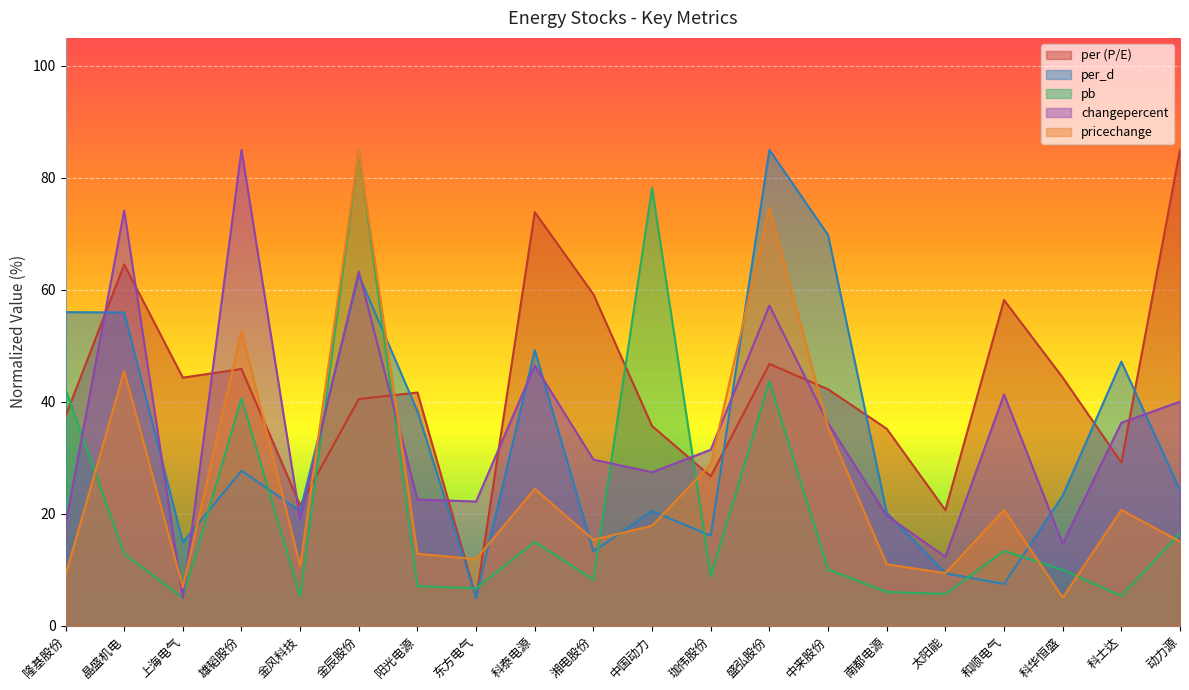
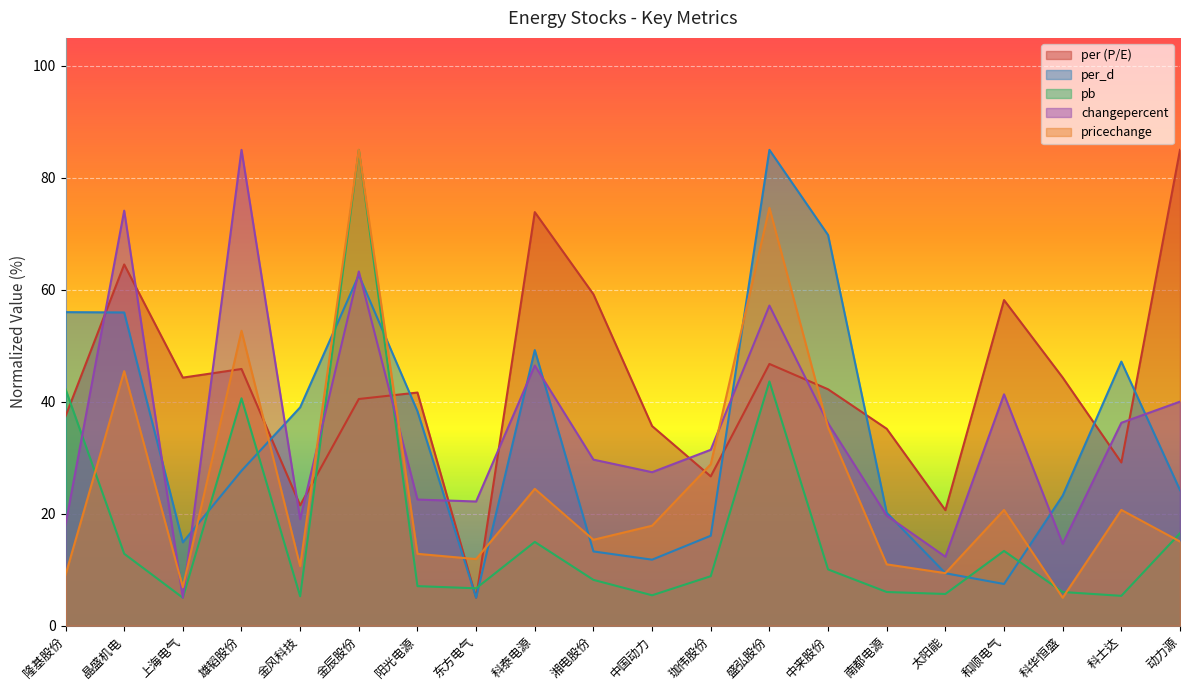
  {
    "per_d": {
      "隆基股份": 56,
      "晶盛机电": 56,
      "上海电气": 15,
      "雄韬股份": 28,
-     "金风科技": 20,
+     "金风科技": 39,
      "金辰股份": 63,
      "阳光电源": 38,
      "科泰电源": 49,
      "湘电股份": 13,
-     "中国动力": 20,
+     "中国动力": 12,
      "珈伟股份": 16,
      "盛弘股份": 85,
      "中来股份": 70,
      "南都电源": 20,
      "和顺电气": 7,
      "科华恒盛": 23,
      "科士达": 47,
      "动力源": 24
    },
    "pb": {
      "隆基股份": 42,
      "晶盛机电": 13,
      "雄韬股份": 41,
      "金风科技": 5,
      "阳光电源": 7,
      "东方电气": 7,
      "科泰电源": 15,
      "湘电股份": 8,
-     "中国动力": 78,
+     "中国动力": 5,
      "珈伟股份": 9,
      "盛弘股份": 44,
      "中来股份": 10,
      "南都电源": 6,
      "太阳能": 6,
      "和顺电气": 13,
-     "科华恒盛": 10,
+     "科华恒盛": 6,
      "科士达": 5,
      "动力源": 17
    },
    "changepercent": {
      "隆基股份": 18,
      "晶盛机电": 74,
      "雄韬股份": 85,
      "金风科技": 19,
      "金辰股份": 63,
      "阳光电源": 23,
      "东方电气": 22,
      "科泰电源": 46,
      "湘电股份": 30,
      "中国动力": 27,
      "珈伟股份": 31,
      "盛弘股份": 57,
      "中来股份": 36,
      "南都电源": 20,
      "太阳能": 12,
      "和顺电气": 41,
      "科华恒盛": 15,
      "科士达": 36,
      "动力源": 40
    }
  }
